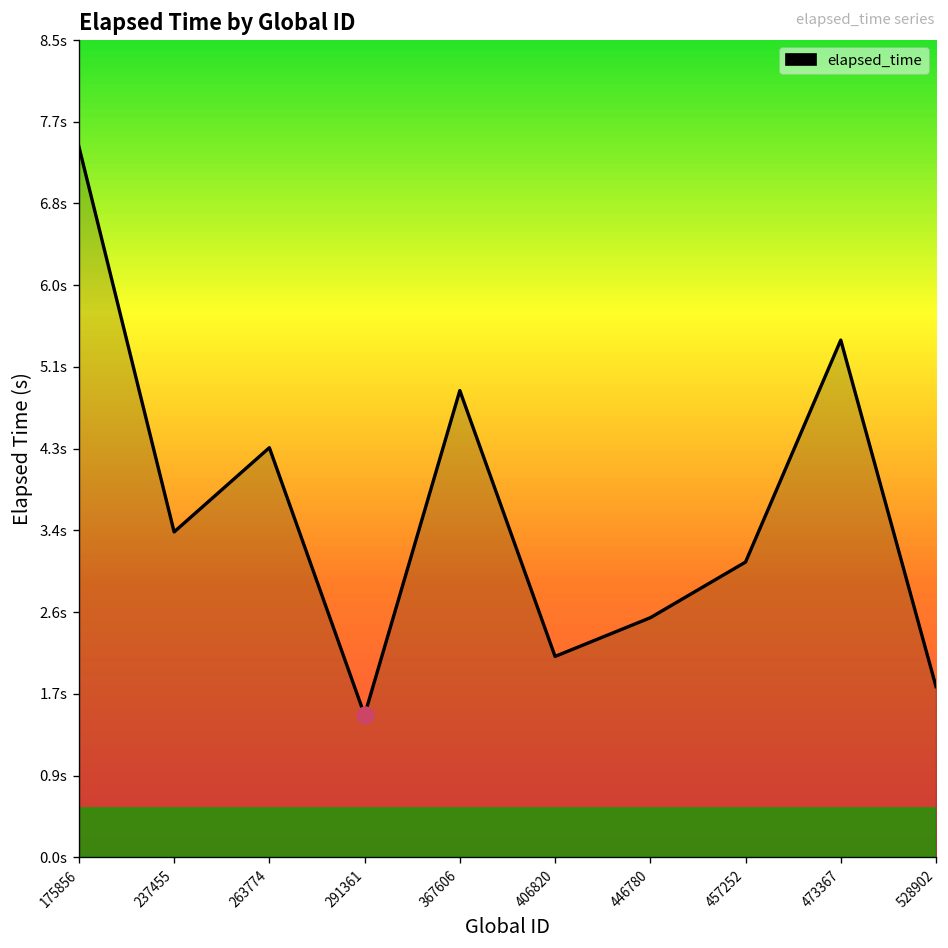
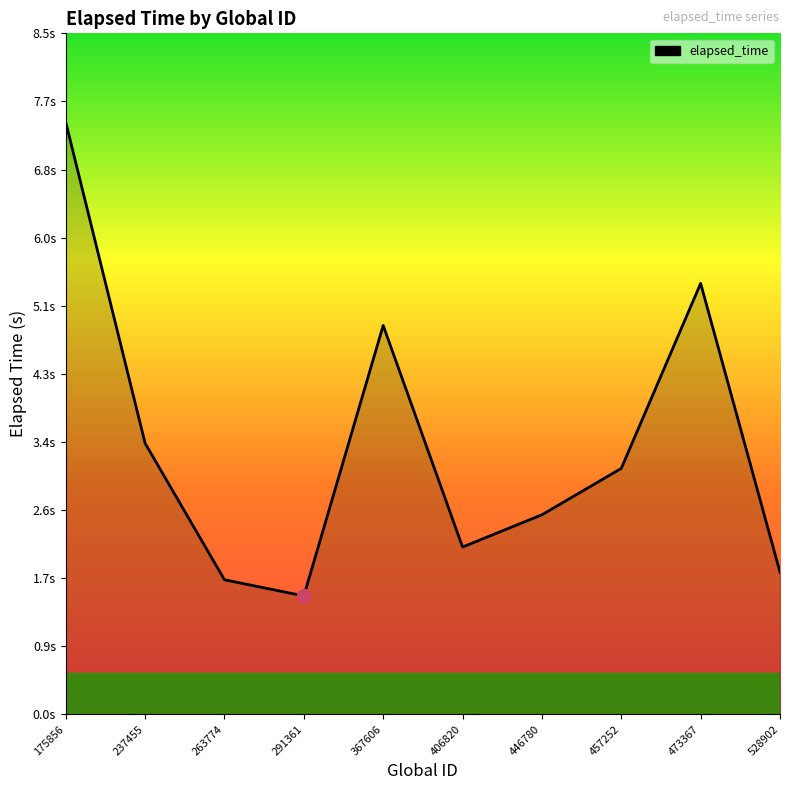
  {
    "elapsed_time": {
      "175856": "7.4s",
      "237455": "3.4s",
-     "263774": "4.3s",
+     "263774": "1.7s",
      "367606": "4.9s",
      "406820": "2.1s",
      "446780": "2.5s",
      "457252": "3.1s",
      "473367": "5.4s",
      "528902": "1.8s"
    }
  }
